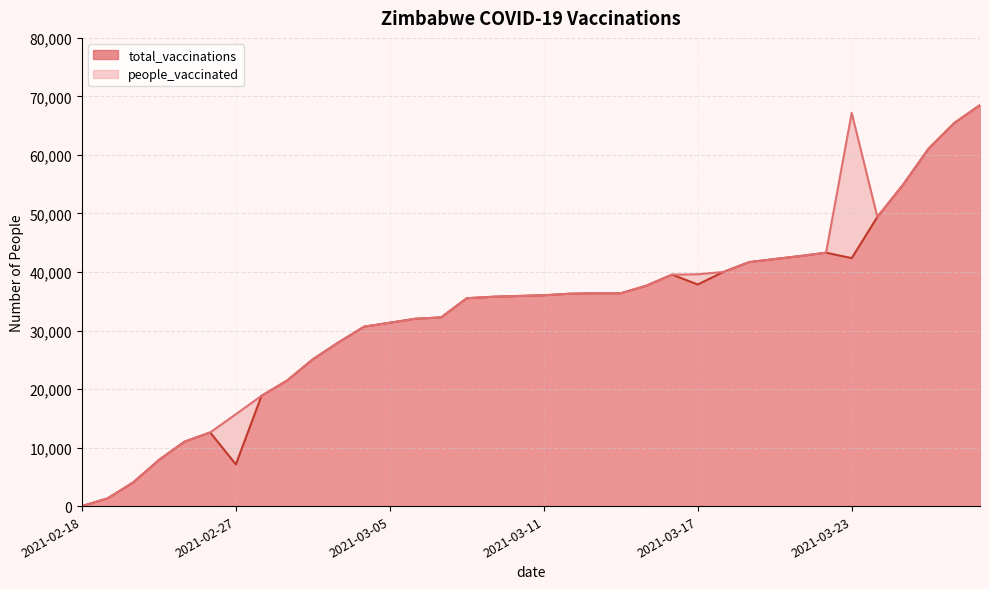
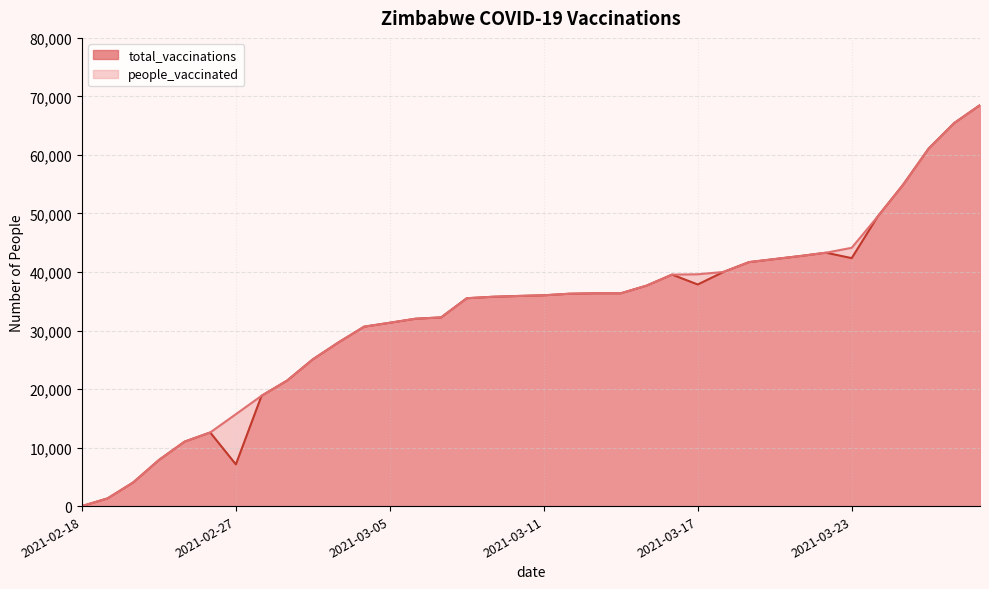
  {
    "total_vaccinations": {
      "2021-02-27": "7,000",
      "2021-03-17": "38,000",
      "2021-03-23": "42,000"
    },
    "people_vaccinated": {
      "2021-02-27": "16,000",
      "2021-03-17": "40,000",
-     "2021-03-23": "67,000"
+     "2021-03-23": "44,000"
    }
  }
